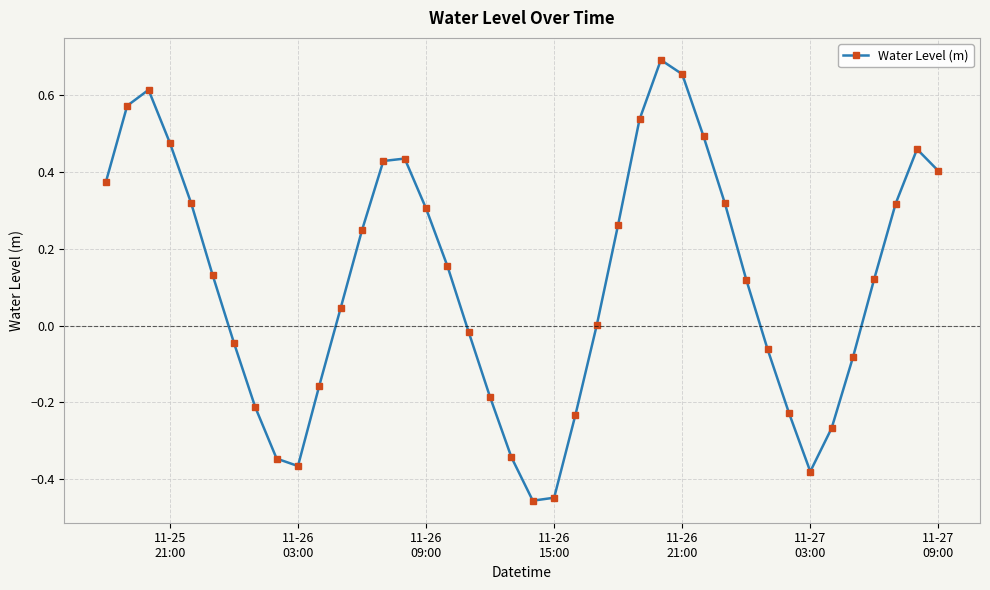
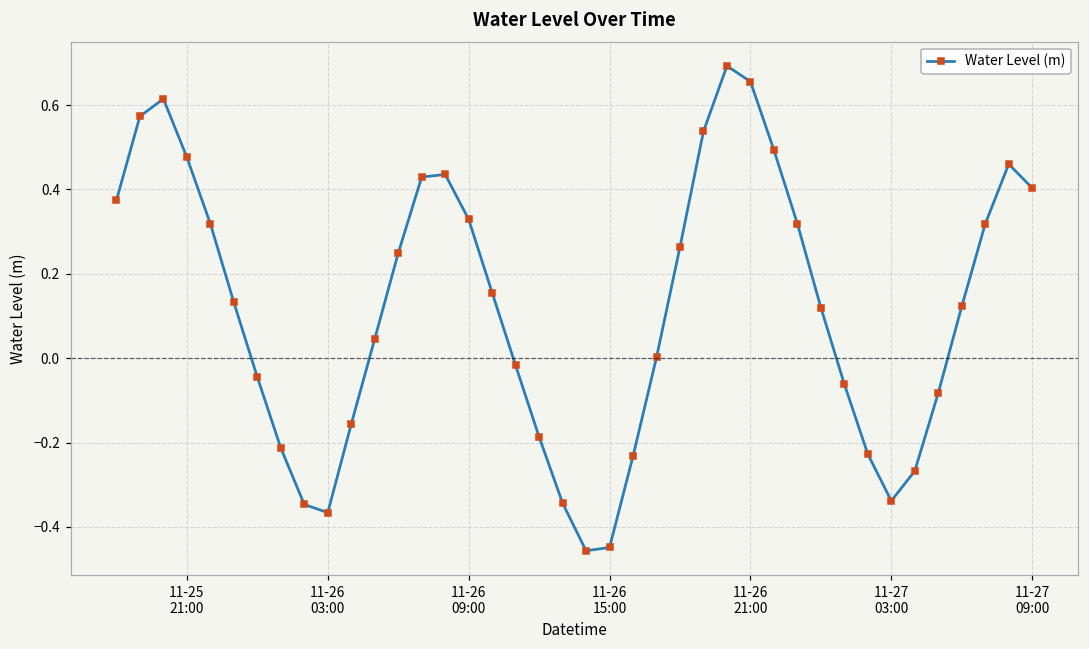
  {
    "11-25 21:00": 0.48,
    "11-26 03:00": -0.37,
-   "11-26 09:00": 0.31,
+   "11-26 09:00": 0.33,
    "11-26 15:00": -0.45,
    "11-26 21:00": 0.66,
-   "11-27 03:00": -0.38,
+   "11-27 03:00": -0.34,
    "11-27 09:00": 0.40
  }
